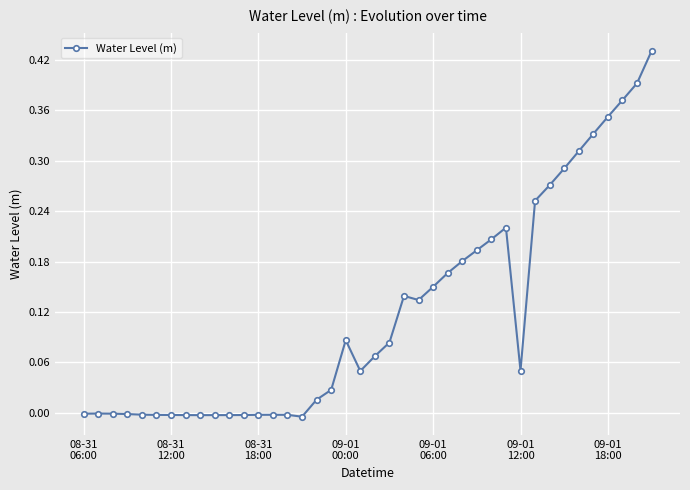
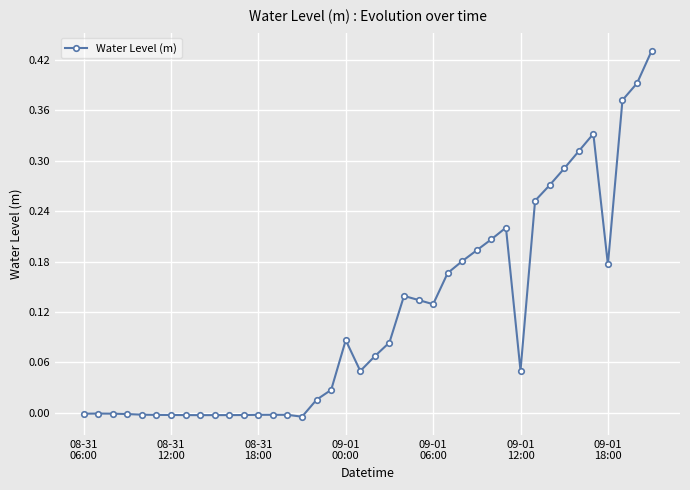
  {
    "08-31 06:00": 0.00,
    "08-31 12:00": 0.00,
    "08-31 18:00": 0.00,
    "09-01 00:00": 0.09,
-   "09-01 06:00": 0.15,
+   "09-01 06:00": 0.13,
    "09-01 12:00": 0.05,
-   "09-01 18:00": 0.35
+   "09-01 18:00": 0.18
  }
